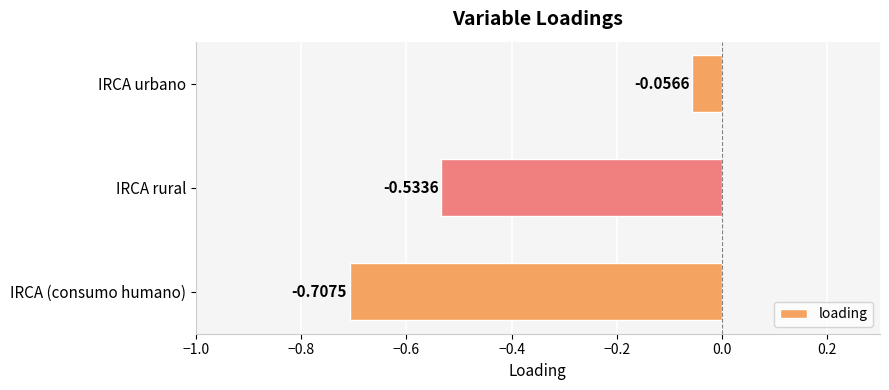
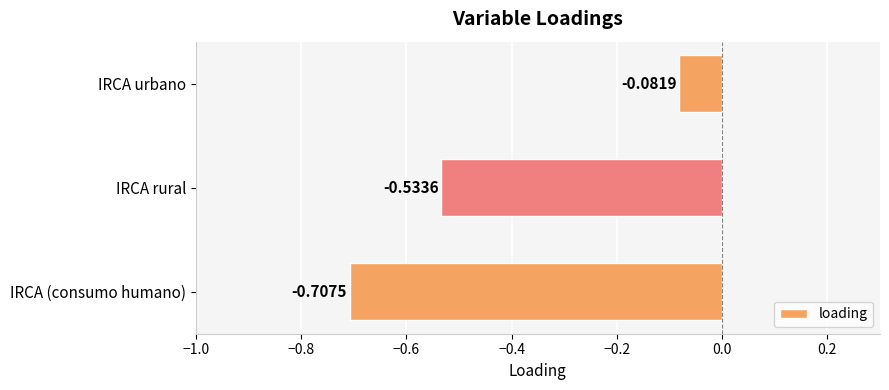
  {
-   "IRCA urbano": -0.0566,
+   "IRCA urbano": -0.0819,
    "IRCA rural": -0.5336,
    "IRCA (consumo humano)": -0.7075
  }
